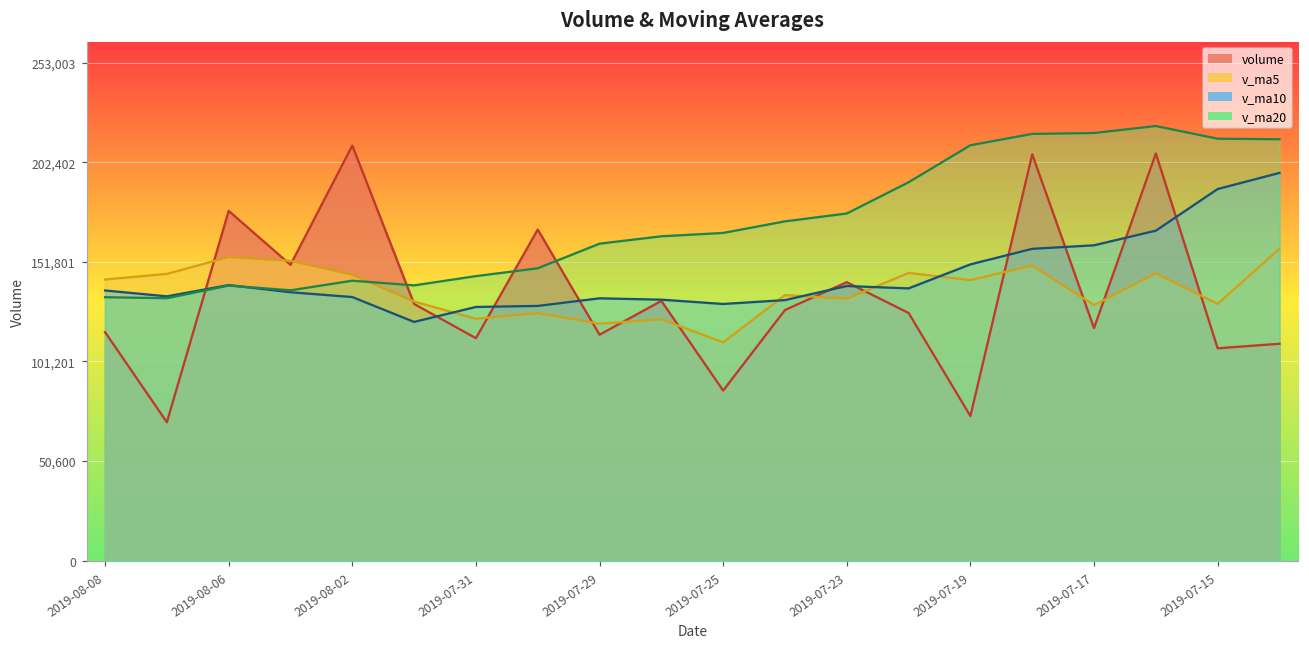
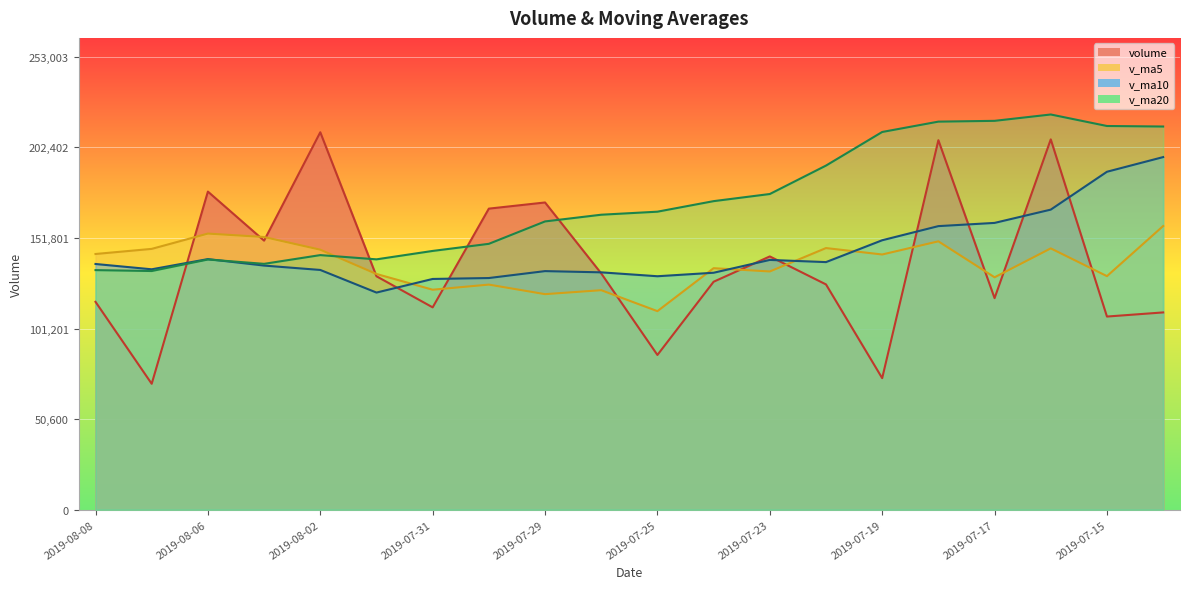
  {
    "volume": {
      "2019-08-08": "116,000",
      "2019-08-06": "178,000",
      "2019-08-02": "211,000",
      "2019-07-31": "113,000",
-     "2019-07-29": "115,000",
+     "2019-07-29": "172,000",
      "2019-07-25": "86,000",
      "2019-07-23": "141,000",
      "2019-07-19": "73,000",
      "2019-07-17": "118,000",
      "2019-07-15": "108,000"
    },
    "v_ma5": {
      "2019-08-08": "143,000",
      "2019-08-06": "154,000",
      "2019-08-02": "145,000",
      "2019-07-31": "123,000",
      "2019-07-29": "120,000",
      "2019-07-25": "111,000",
      "2019-07-23": "133,000",
      "2019-07-19": "143,000",
      "2019-07-17": "130,000",
      "2019-07-15": "130,000"
    },
    "v_ma10": {
      "2019-08-08": "137,000",
      "2019-08-02": "134,000",
      "2019-07-31": "129,000",
      "2019-07-29": "133,000",
      "2019-07-25": "130,000",
      "2019-07-23": "140,000",
      "2019-07-19": "151,000",
      "2019-07-17": "160,000",
      "2019-07-15": "189,000"
    },
    "v_ma20": {
      "2019-08-08": "134,000",
      "2019-08-02": "142,000",
      "2019-07-31": "145,000",
      "2019-07-29": "161,000",
      "2019-07-25": "166,000",
      "2019-07-23": "176,000",
      "2019-07-19": "211,000",
      "2019-07-17": "217,000",
      "2019-07-15": "214,000"
    }
  }
